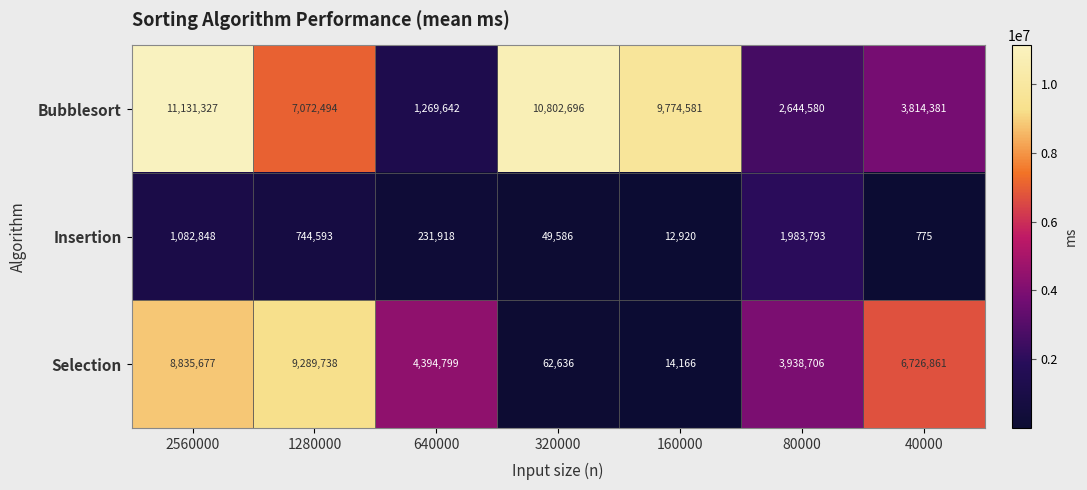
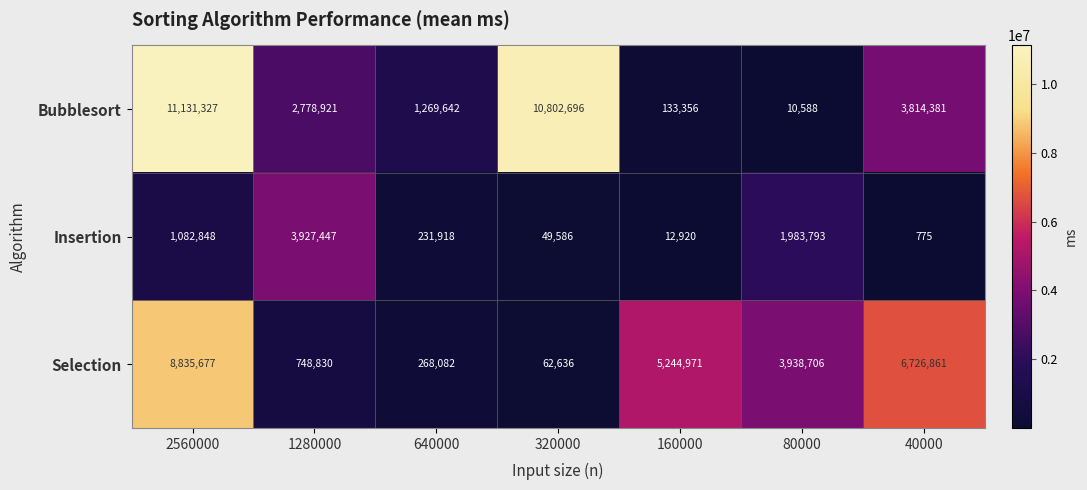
  {
    "Bubblesort": {
      "2560000": "11,131,327",
-     "1280000": "7,072,494",
+     "1280000": "2,778,921",
      "640000": "1,269,642",
      "320000": "10,802,696",
-     "160000": "9,774,581",
-     "80000": "2,644,580",
+     "160000": "133,356",
+     "80000": "10,588",
      "40000": "3,814,381"
    },
    "Insertion": {
      "2560000": "1,082,848",
-     "1280000": "744,593",
+     "1280000": "3,927,447",
      "640000": "231,918",
      "320000": "49,586",
      "160000": "12,920",
      "80000": "1,983,793",
      "40000": "775"
    },
    "Selection": {
      "2560000": "8,835,677",
-     "1280000": "9,289,738",
-     "640000": "4,394,799",
+     "1280000": "748,830",
+     "640000": "268,082",
      "320000": "62,636",
-     "160000": "14,166",
+     "160000": "5,244,971",
      "80000": "3,938,706",
      "40000": "6,726,861"
    }
  }
